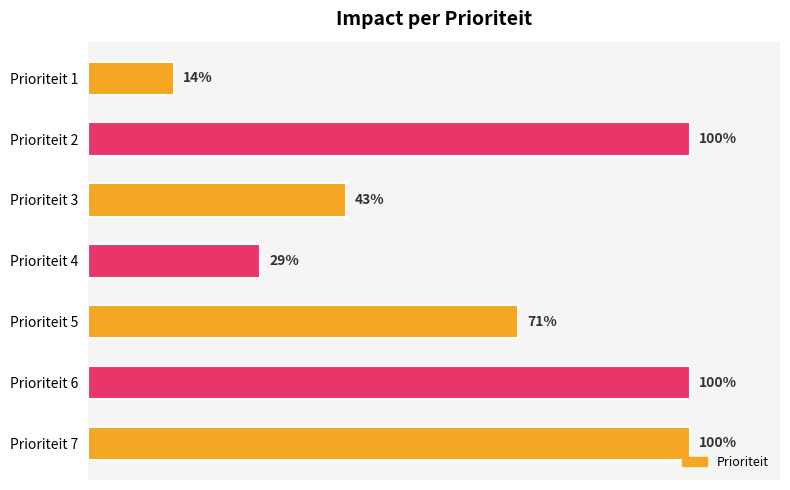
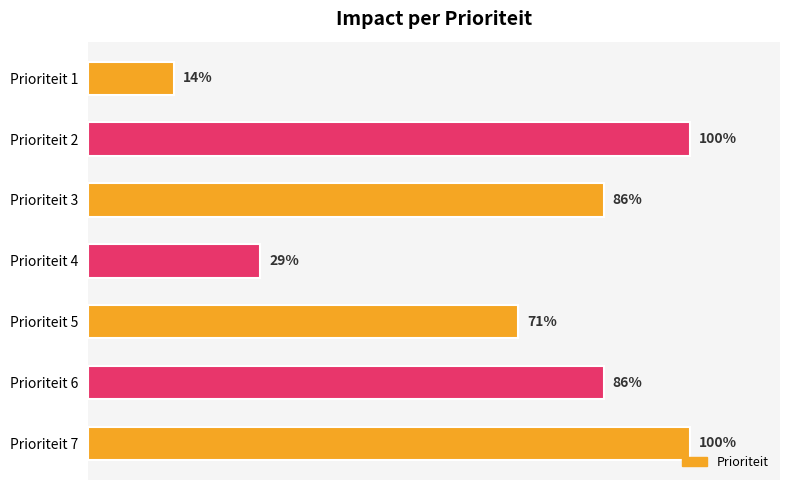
  {
    "Prioriteit 1": "14%",
    "Prioriteit 2": "100%",
-   "Prioriteit 3": "43%",
+   "Prioriteit 3": "86%",
    "Prioriteit 4": "29%",
    "Prioriteit 5": "71%",
-   "Prioriteit 6": "100%",
+   "Prioriteit 6": "86%",
    "Prioriteit 7": "100%"
  }
